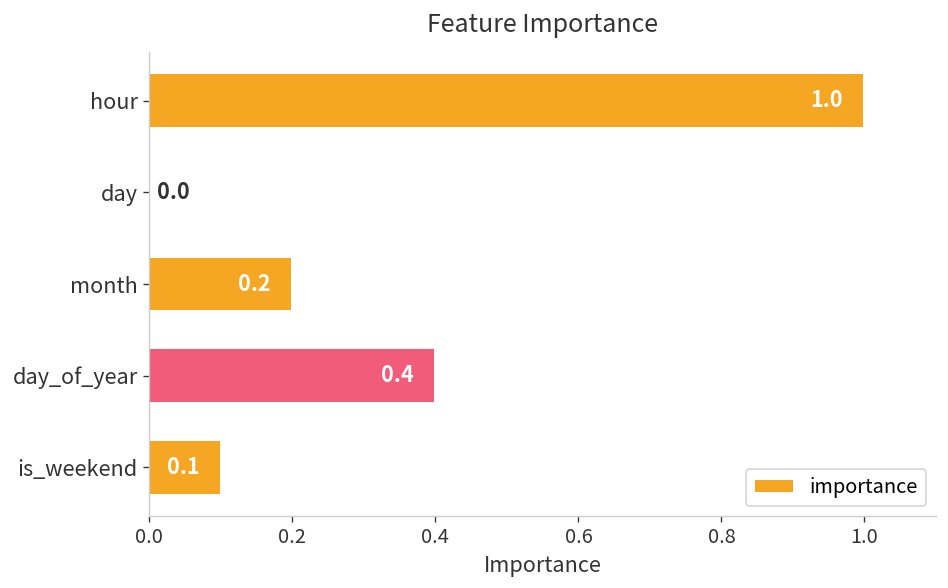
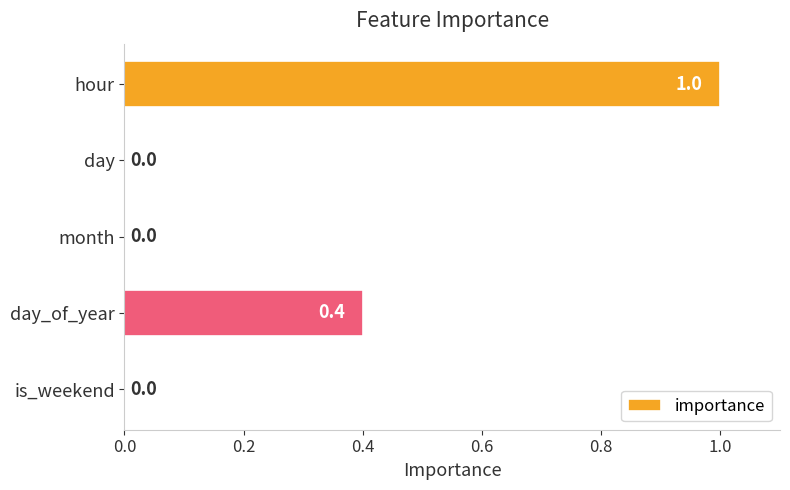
  {
    "hour": 1.0,
    "day": 0.0,
-   "month": 0.2,
+   "month": 0.0,
    "day_of_year": 0.4,
-   "is_weekend": 0.1
+   "is_weekend": 0.0
  }
